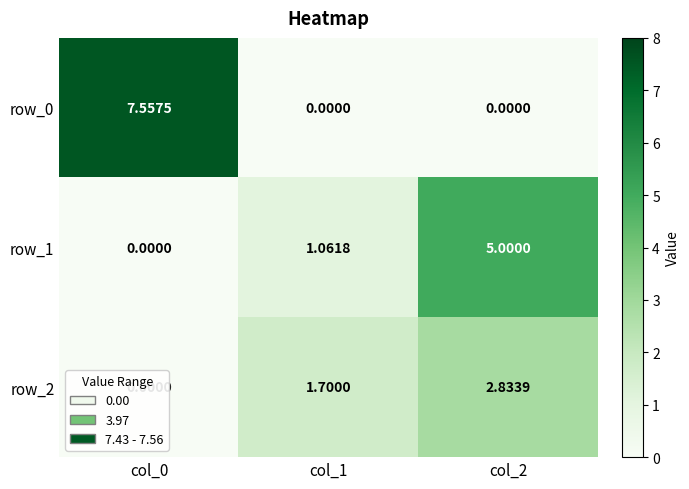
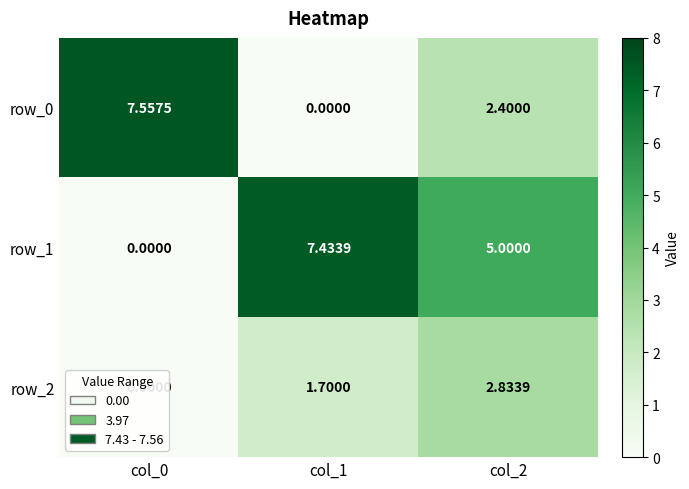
  {
    "row_0": {
      "col_0": 7.5575,
      "col_1": 0.0000,
-     "col_2": 0.0000
+     "col_2": 2.4000
    },
    "row_1": {
      "col_0": 0.0000,
-     "col_1": 1.0618,
+     "col_1": 7.4339,
      "col_2": 5.0000
    },
    "row_2": {
      "col_1": 1.7000,
      "col_2": 2.8339
    }
  }
